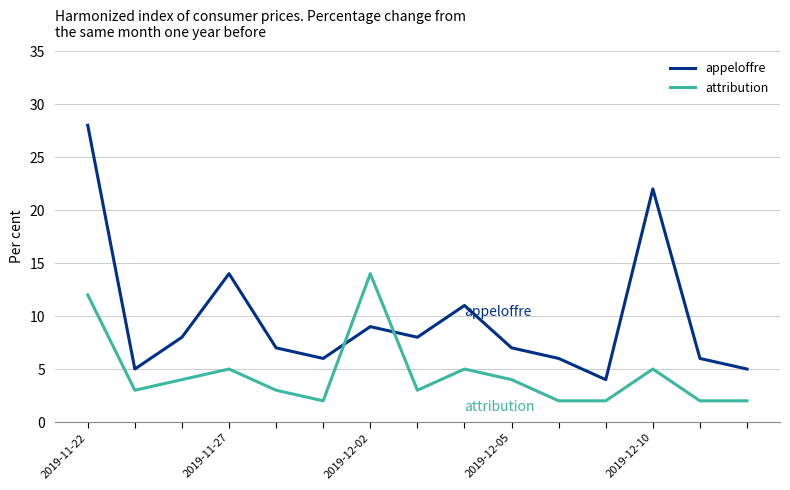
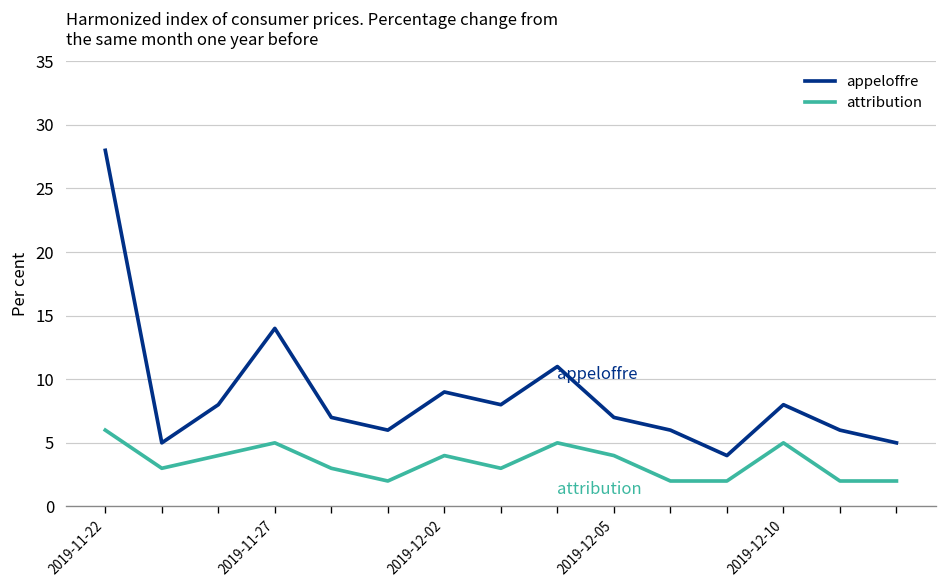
  {
    "appeloffre": {
      "2019-11-22": 28,
      "2019-11-27": 14,
      "2019-12-02": 9,
      "2019-12-05": 7,
-     "2019-12-10": 22
+     "2019-12-10": 8
    },
    "attribution": {
-     "2019-11-22": 12,
+     "2019-11-22": 6,
      "2019-11-27": 5,
-     "2019-12-02": 14,
+     "2019-12-02": 4,
      "2019-12-05": 4,
      "2019-12-10": 5
    }
  }
